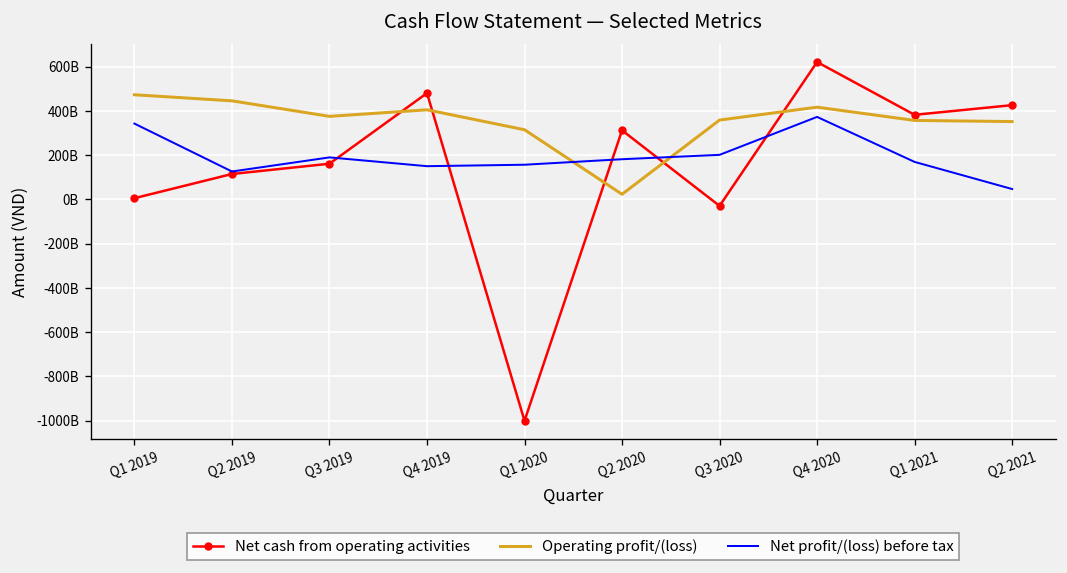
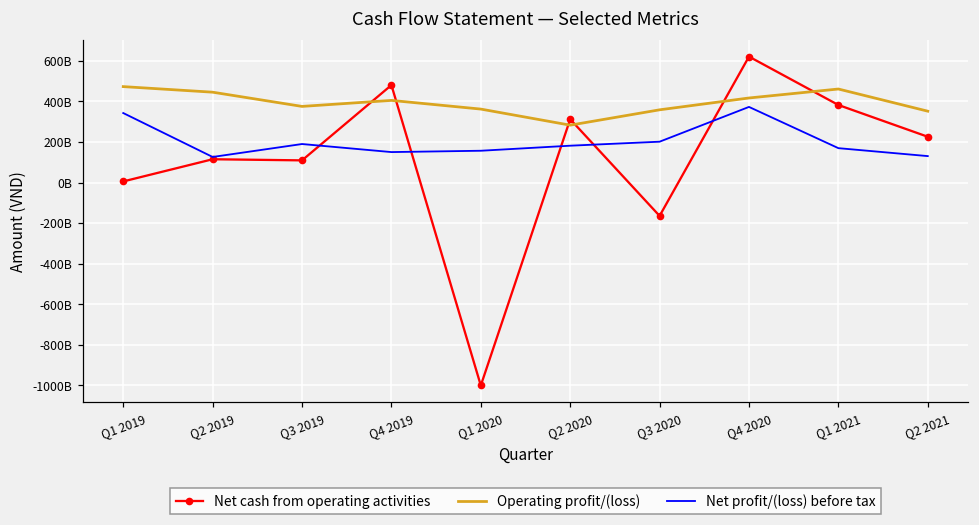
  {
    "Net cash from operating activities": {
      "Q1 2019": 10000000000,
-     "Q3 2019": 160000000000,
+     "Q3 2019": 110000000000,
      "Q4 2019": 480000000000,
      "Q1 2020": -1000000000000,
      "Q2 2020": 310000000000,
-     "Q3 2020": -30000000000,
+     "Q3 2020": -160000000000,
      "Q4 2020": 620000000000,
      "Q1 2021": 380000000000,
-     "Q2 2021": 430000000000
+     "Q2 2021": 230000000000
    },
    "Operating profit/(loss)": {
      "Q1 2019": 470000000000,
      "Q2 2019": 450000000000,
      "Q3 2019": 380000000000,
      "Q4 2019": 410000000000,
-     "Q1 2020": 310000000000,
-     "Q2 2020": 20000000000,
+     "Q1 2020": 360000000000,
+     "Q2 2020": 280000000000,
      "Q3 2020": 360000000000,
      "Q4 2020": 420000000000,
-     "Q1 2021": 360000000000,
+     "Q1 2021": 460000000000,
      "Q2 2021": 350000000000
    },
    "Net profit/(loss) before tax": {
      "Q1 2019": 340000000000,
      "Q3 2019": 190000000000,
      "Q4 2019": 150000000000,
      "Q1 2020": 160000000000,
      "Q2 2020": 180000000000,
      "Q3 2020": 200000000000,
      "Q4 2020": 370000000000,
      "Q1 2021": 170000000000,
-     "Q2 2021": 50000000000
+     "Q2 2021": 130000000000
    }
  }
